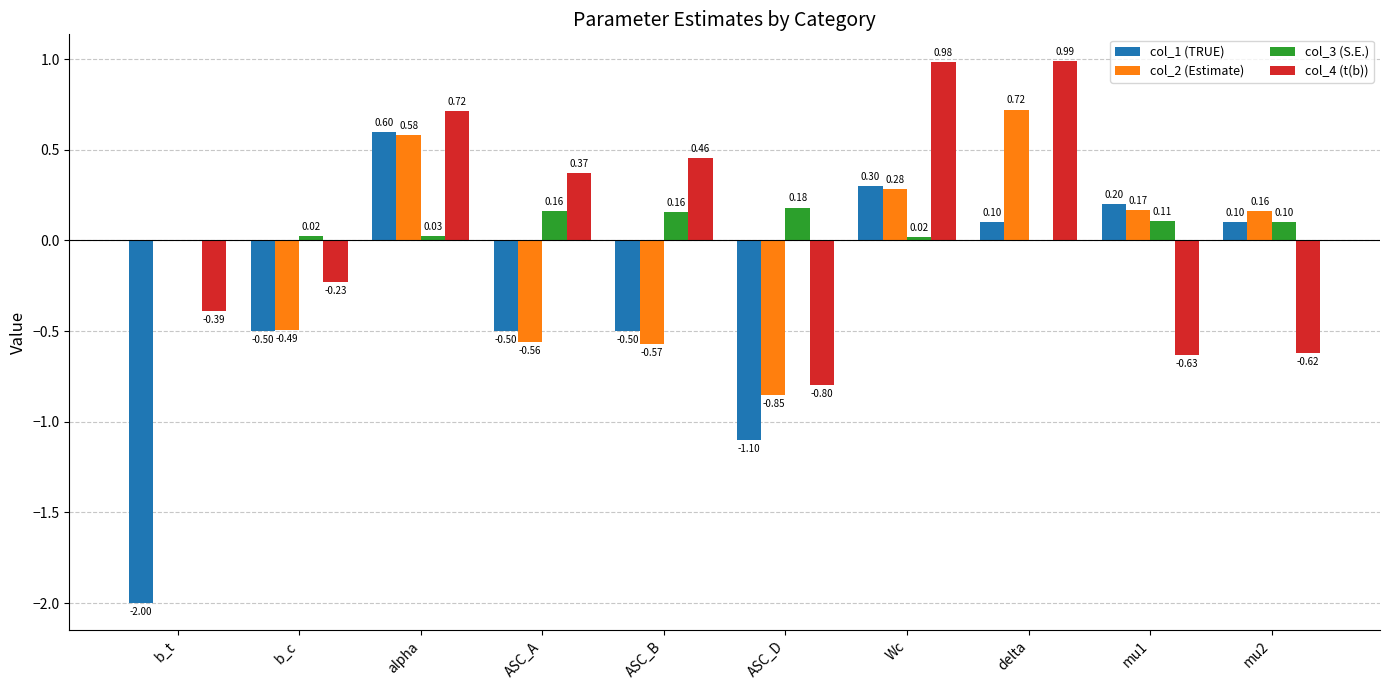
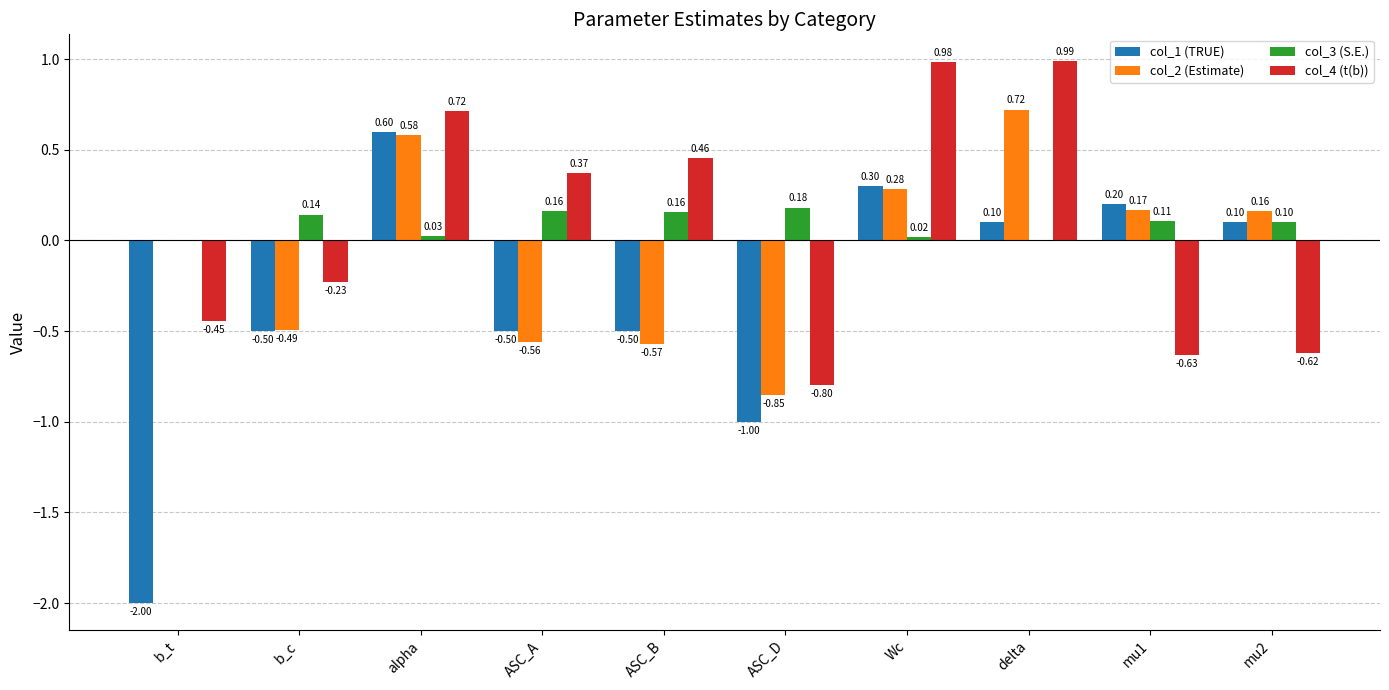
  {
    "col_1 (TRUE)": {
      "b_t": -2.00,
      "b_c": -0.50,
      "alpha": 0.60,
      "ASC_A": -0.50,
      "ASC_B": -0.50,
-     "ASC_D": -1.10,
+     "ASC_D": -1.00,
      "Wc": 0.30,
      "delta": 0.10,
      "mu1": 0.20,
      "mu2": 0.10
    },
    "col_2 (Estimate)": {
      "b_c": -0.49,
      "alpha": 0.58,
      "ASC_A": -0.56,
      "ASC_B": -0.57,
      "ASC_D": -0.85,
      "Wc": 0.28,
      "delta": 0.72,
      "mu1": 0.17,
      "mu2": 0.16
    },
    "col_3 (S.E.)": {
-     "b_c": 0.02,
+     "b_c": 0.14,
      "alpha": 0.03,
      "ASC_A": 0.16,
      "ASC_B": 0.16,
      "ASC_D": 0.18,
      "Wc": 0.02,
      "mu1": 0.11,
      "mu2": 0.10
    },
    "col_4 (t(b))": {
-     "b_t": -0.39,
+     "b_t": -0.45,
      "b_c": -0.23,
      "alpha": 0.72,
      "ASC_A": 0.37,
      "ASC_B": 0.46,
      "ASC_D": -0.80,
      "Wc": 0.98,
      "delta": 0.99,
      "mu1": -0.63,
      "mu2": -0.62
    }
  }
